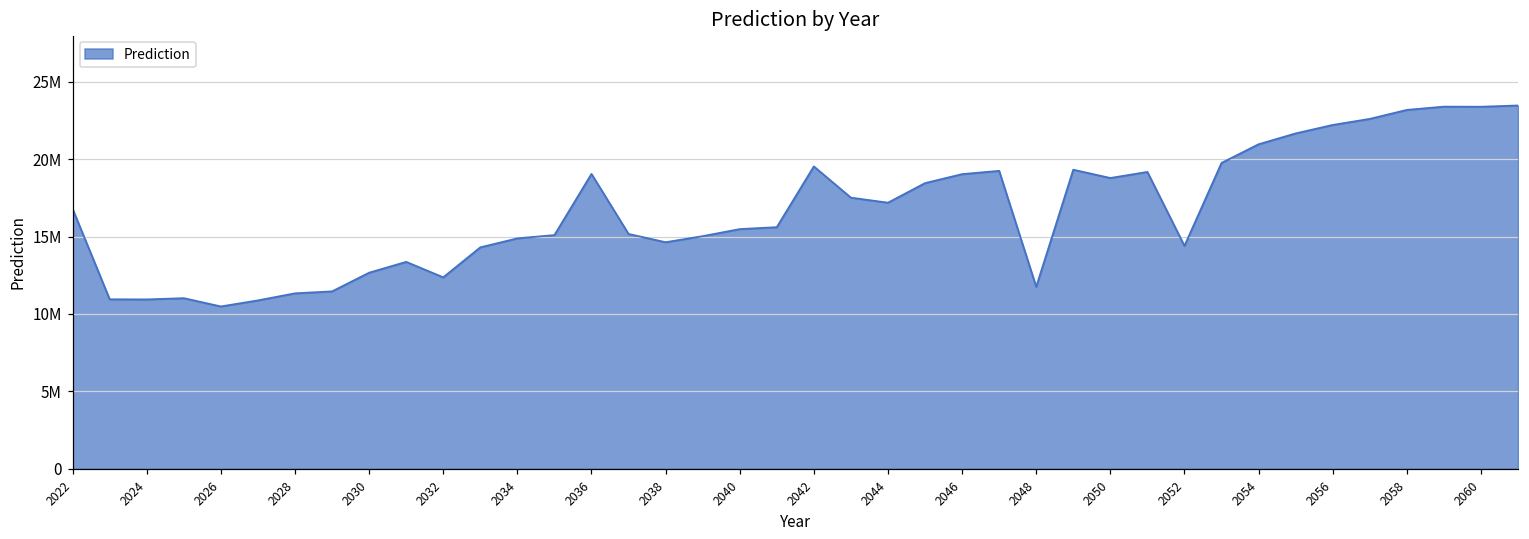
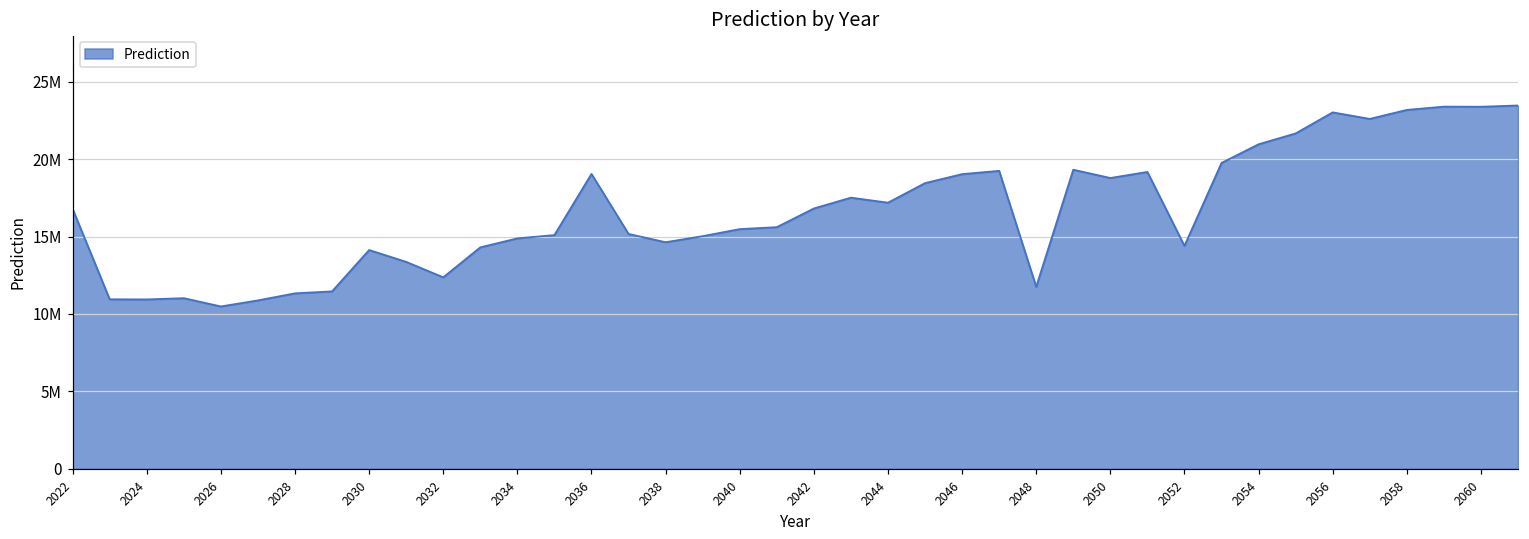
  {
    "2022": 16800000,
    "2024": 10900000,
    "2026": 10500000,
    "2028": 11300000,
-   "2030": 12700000,
+   "2030": 14100000,
    "2032": 12400000,
    "2034": 14900000,
    "2036": 19100000,
    "2038": 14600000,
    "2040": 15500000,
-   "2042": 19500000,
+   "2042": 16800000,
    "2044": 17200000,
    "2046": 19000000,
    "2048": 11800000,
    "2050": 18800000,
    "2052": 14400000,
    "2054": 21000000,
-   "2056": 22200000,
+   "2056": 23000000,
    "2058": 23200000,
    "2060": 23400000
  }
